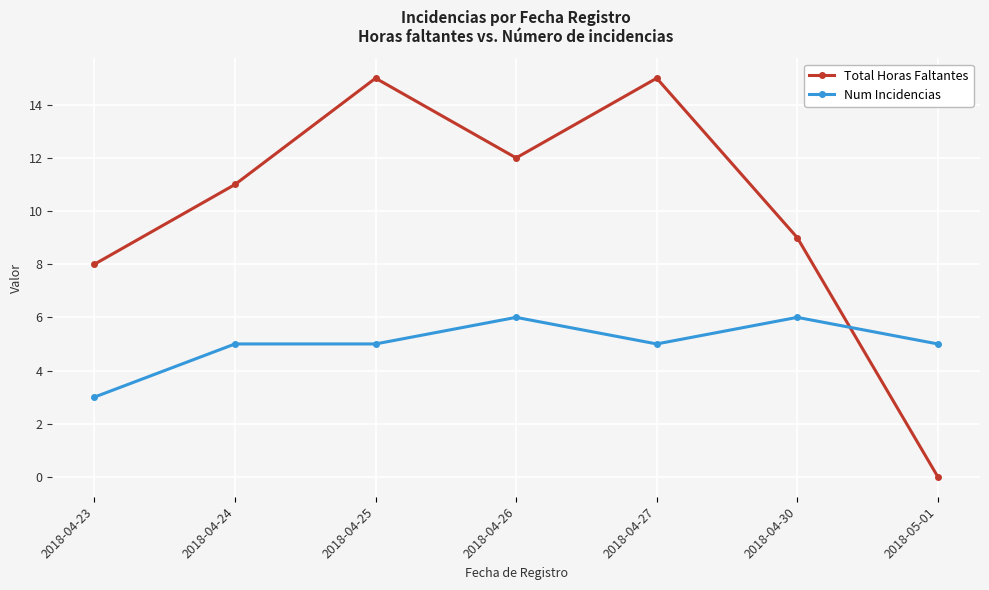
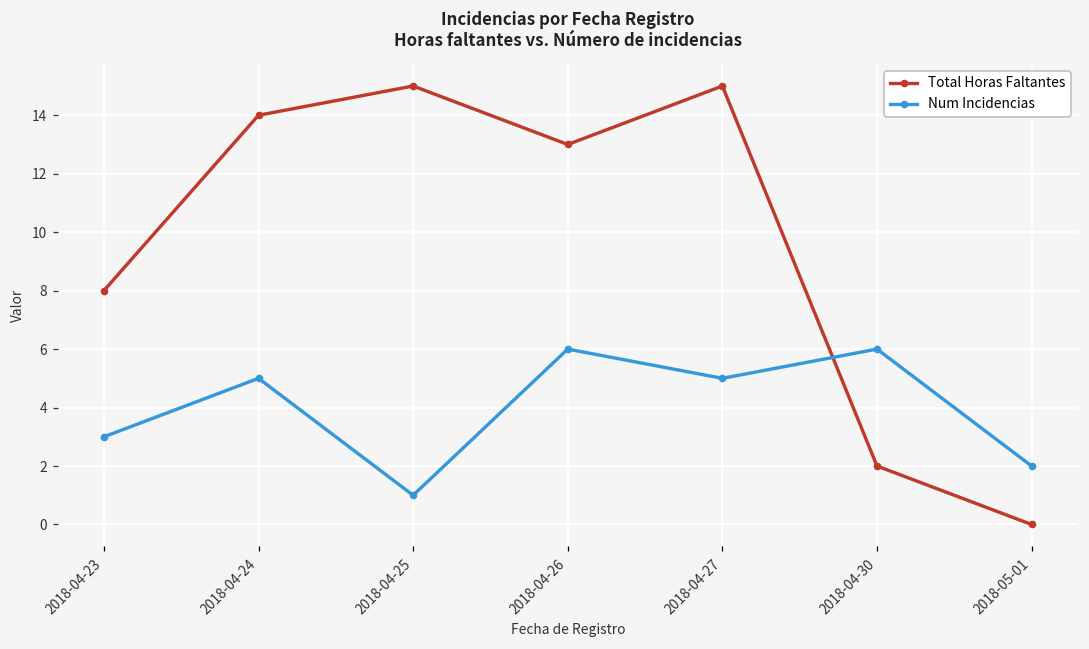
  {
    "Total Horas Faltantes": {
      "2018-04-23": 8,
-     "2018-04-24": 11,
+     "2018-04-24": 14,
      "2018-04-25": 15,
-     "2018-04-26": 12,
+     "2018-04-26": 13,
      "2018-04-27": 15,
-     "2018-04-30": 9,
+     "2018-04-30": 2,
      "2018-05-01": 0
    },
    "Num Incidencias": {
      "2018-04-23": 3,
      "2018-04-24": 5,
-     "2018-04-25": 5,
+     "2018-04-25": 1,
      "2018-04-26": 6,
      "2018-04-27": 5,
      "2018-04-30": 6,
-     "2018-05-01": 5
+     "2018-05-01": 2
    }
  }
